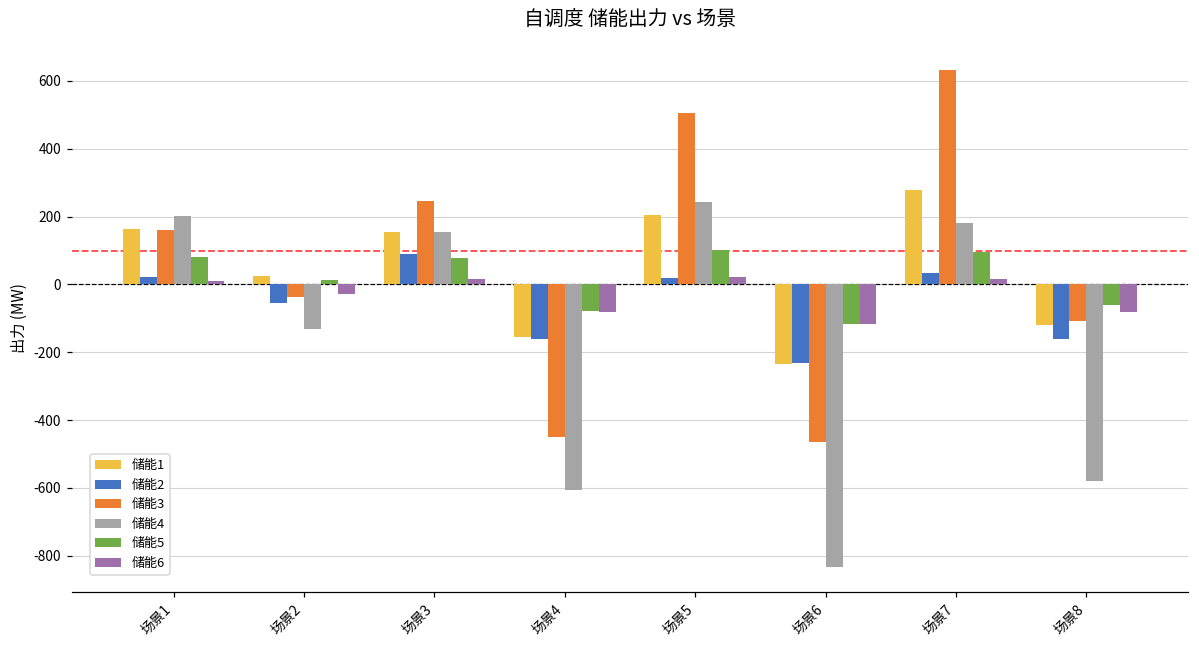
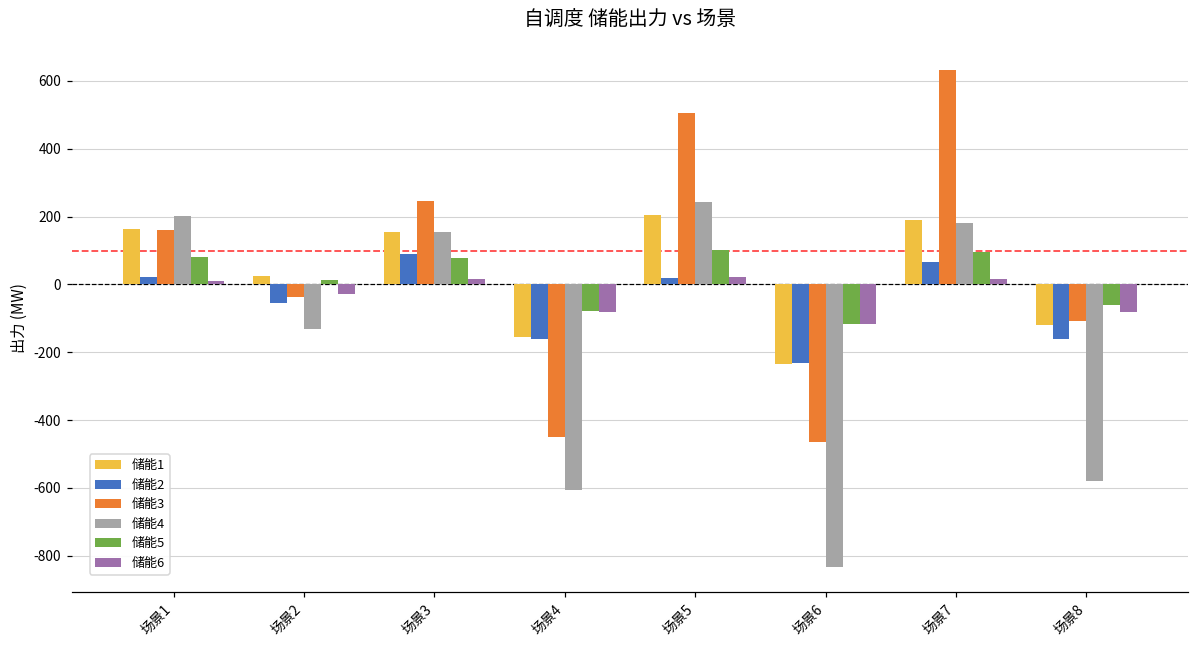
  {
    "储能1": {
      "场景1": 160,
      "场景2": 30,
      "场景3": 160,
      "场景4": -160,
      "场景5": 210,
      "场景6": -230,
-     "场景7": 280,
+     "场景7": 190,
      "场景8": -120
    },
    "储能2": {
      "场景1": 20,
      "场景2": -50,
      "场景3": 90,
      "场景4": -160,
      "场景5": 20,
      "场景6": -230,
-     "场景7": 30,
+     "场景7": 70,
      "场景8": -160
    },
    "储能3": {
      "场景1": 160,
      "场景2": -40,
      "场景3": 240,
      "场景4": -450,
      "场景5": 510,
      "场景6": -470,
      "场景7": 630,
      "场景8": -110
    },
    "储能5": {
      "场景1": 80,
      "场景2": 10,
      "场景3": 80,
      "场景4": -80,
      "场景5": 100,
      "场景6": -120,
      "场景7": 90,
      "场景8": -60
    }
  }
